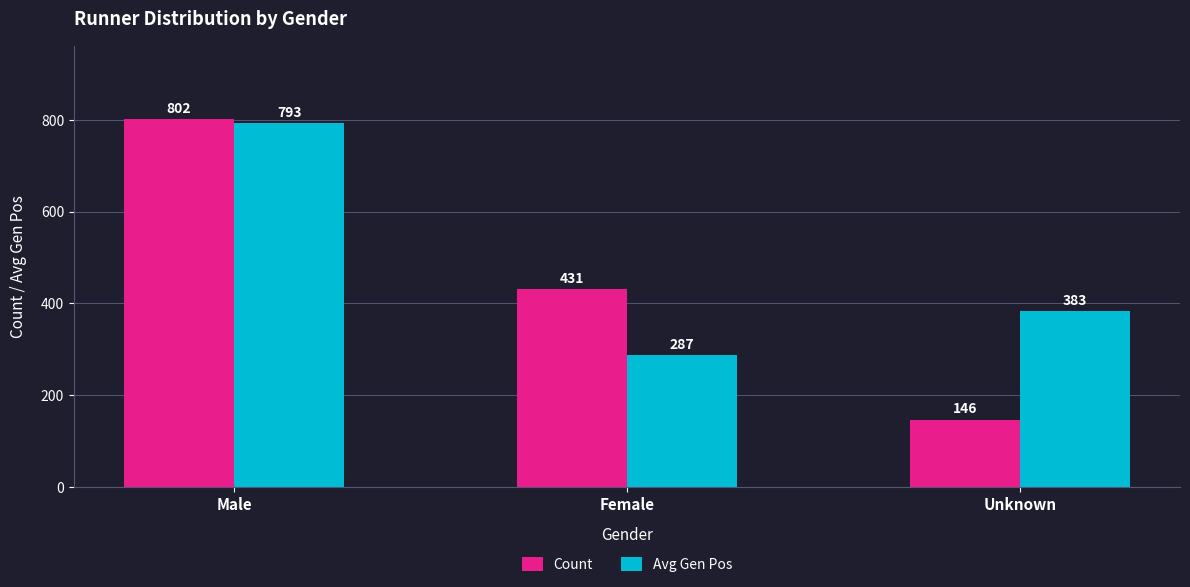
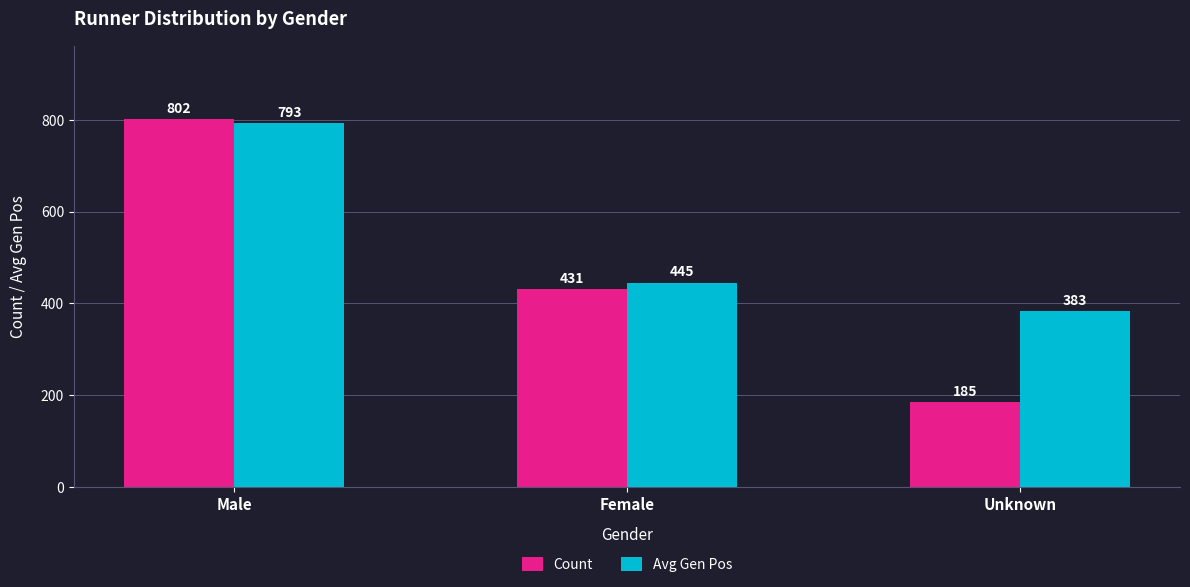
  {
    "Count": {
      "Male": 802,
      "Female": 431,
-     "Unknown": 146
+     "Unknown": 185
    },
    "Avg Gen Pos": {
      "Male": 793,
-     "Female": 287,
+     "Female": 445,
      "Unknown": 383
    }
  }
